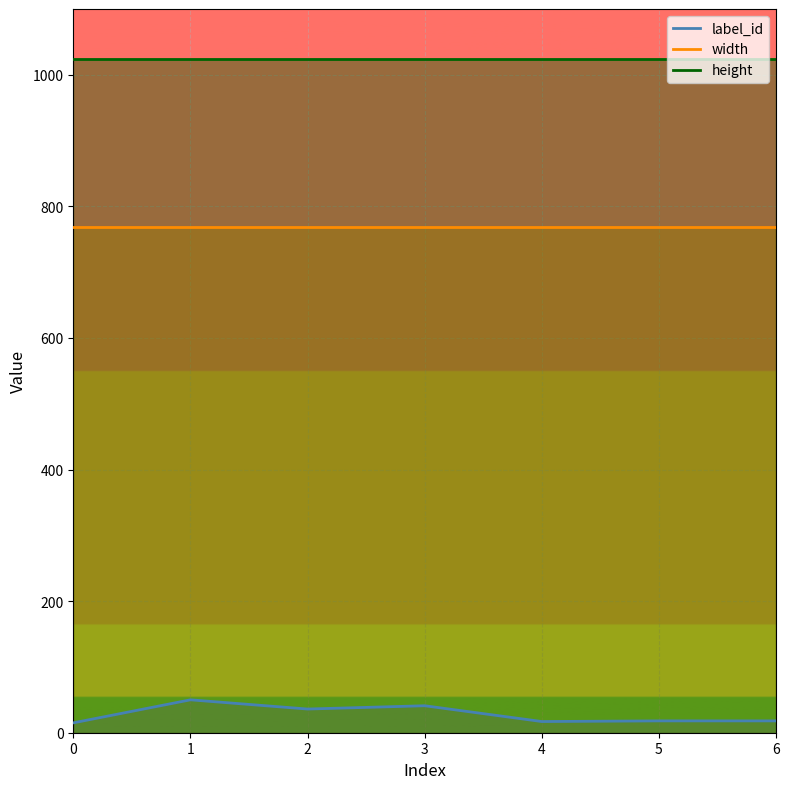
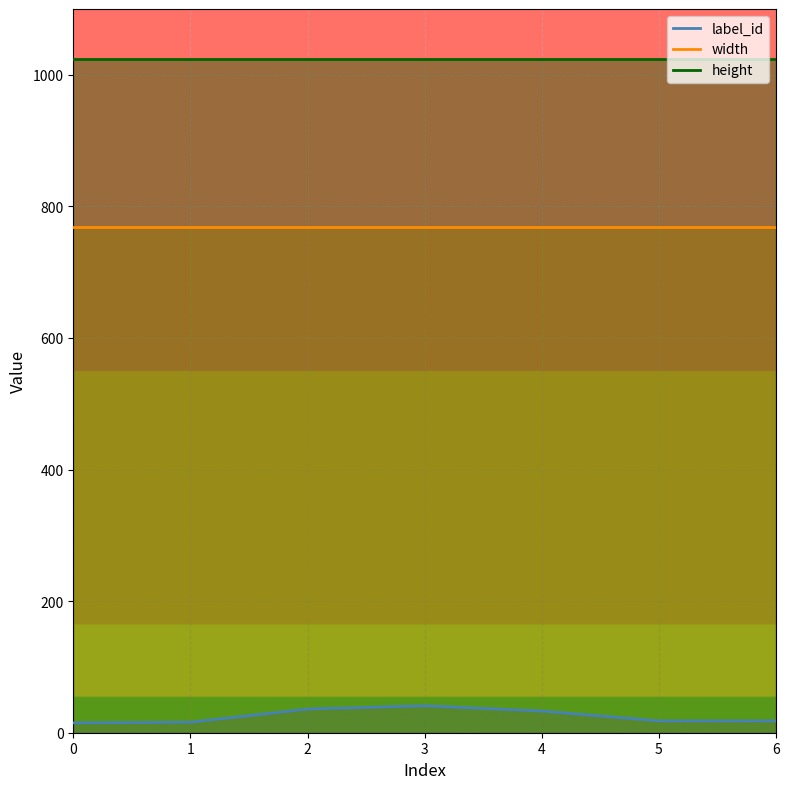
  {
    "label_id": {
      "0": 20,
-     "1": 50,
+     "1": 20,
      "2": 40,
      "3": 40,
-     "4": 20,
+     "4": 30,
      "5": 20,
      "6": 20
    },
    "width": {
      "0": 770,
      "1": 770,
      "2": 770,
      "3": 770,
      "4": 770,
      "5": 770,
      "6": 770
    },
    "height": {
      "0": 1020,
      "1": 1020,
      "2": 1020,
      "3": 1020,
      "4": 1020,
      "5": 1020,
      "6": 1020
    }
  }
